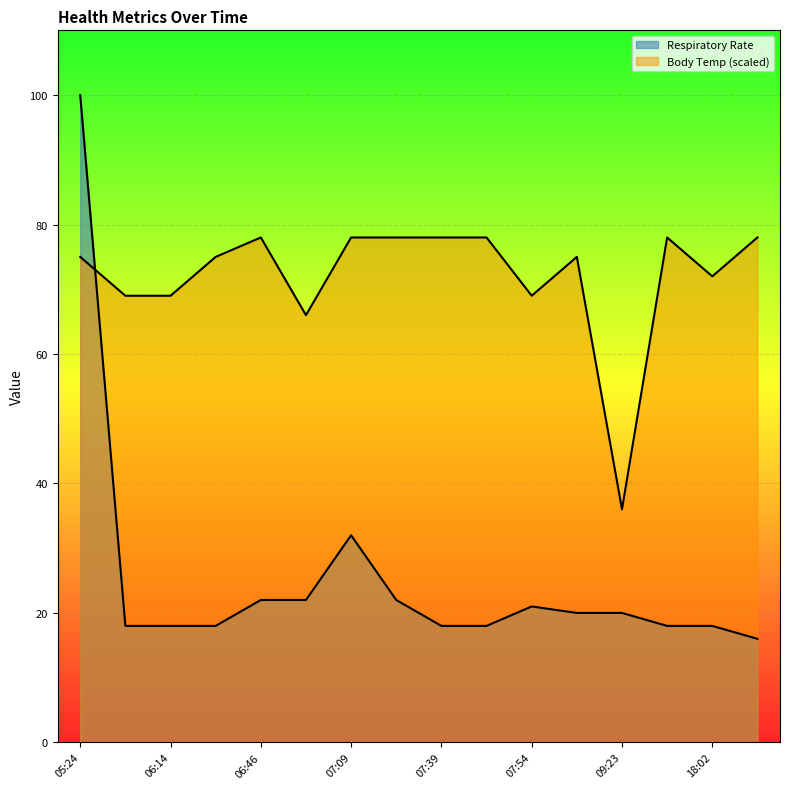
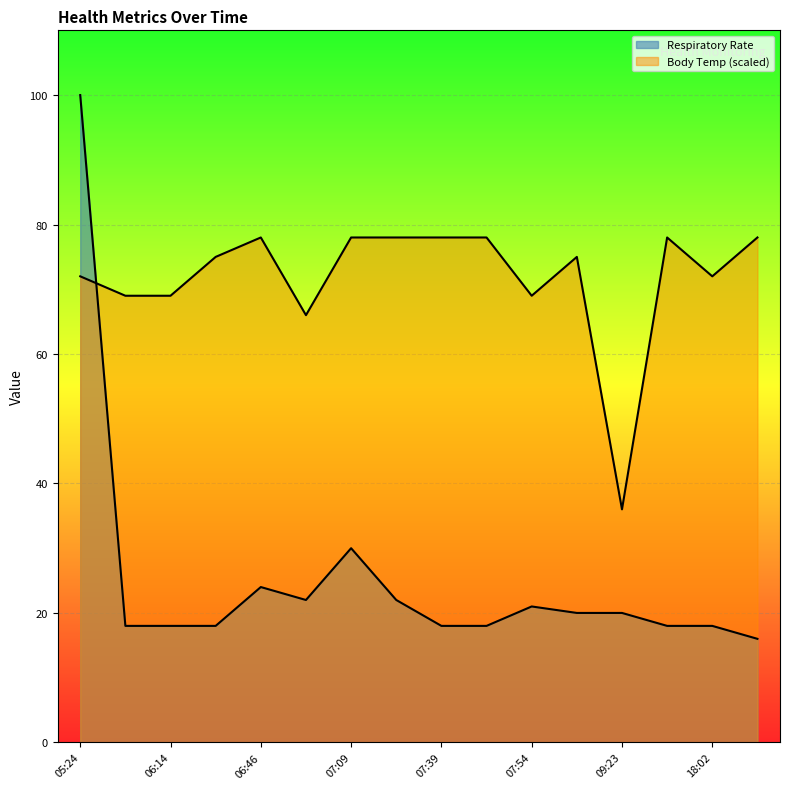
  {
    "Respiratory Rate": {
      "05:24": 100,
      "06:14": 18,
-     "06:46": 22,
-     "07:09": 32,
+     "06:46": 24,
+     "07:09": 30,
      "07:39": 18,
      "07:54": 21,
      "09:23": 20,
      "18:02": 18
    },
    "Body Temp (scaled)": {
-     "05:24": 75,
+     "05:24": 72,
      "06:14": 69,
      "06:46": 78,
      "07:09": 78,
      "07:39": 78,
      "07:54": 69,
      "09:23": 36,
      "18:02": 72
    }
  }
